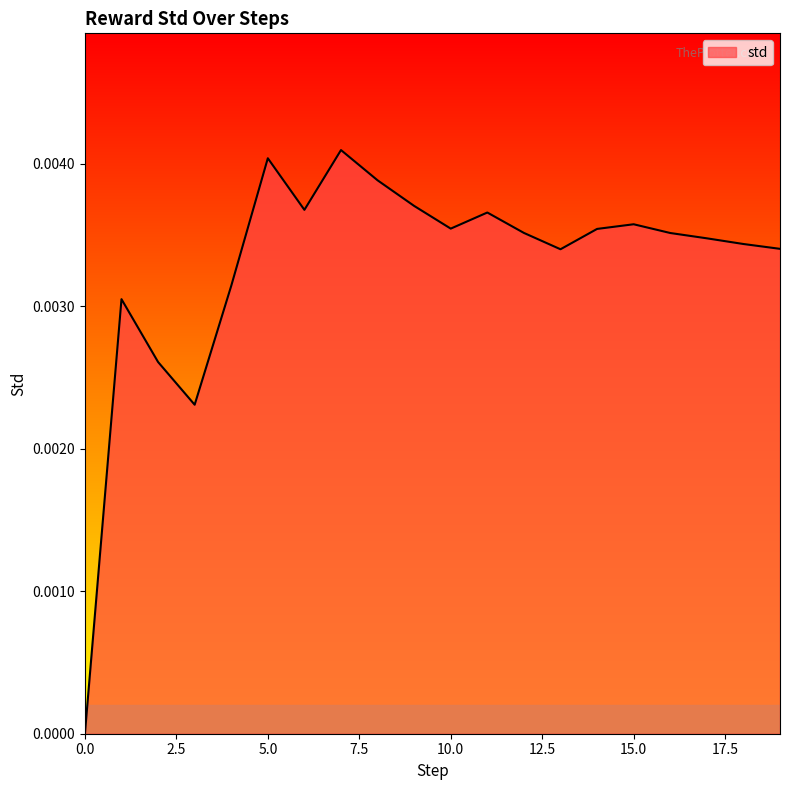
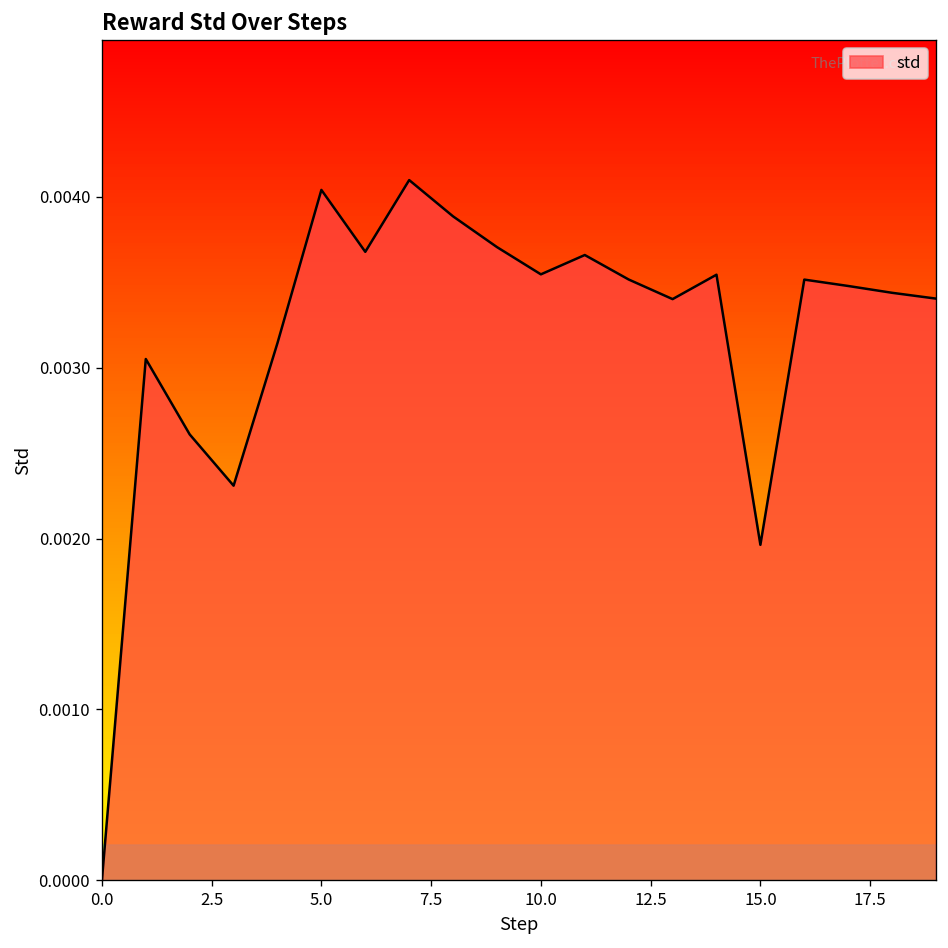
  {
    "5.0": 0.00404,
    "10.0": 0.00355,
-   "15.0": 0.00358
+   "15.0": 0.00196
  }
